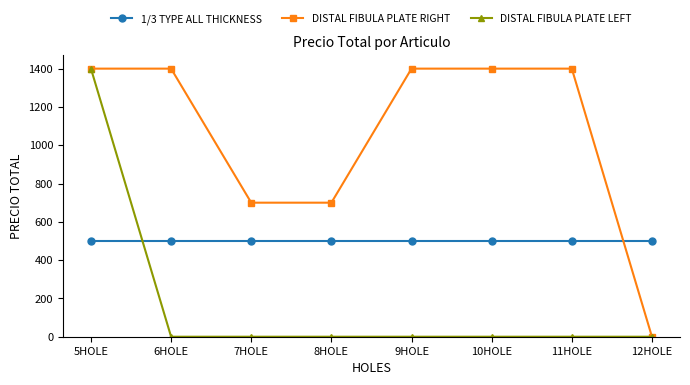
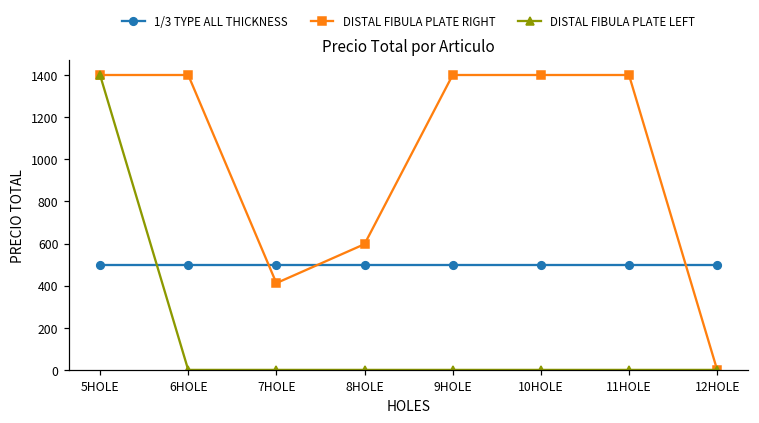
  {
    "1/3 TYPE ALL THICKNESS": {
      "5HOLE": 500,
      "6HOLE": 500,
      "7HOLE": 500,
      "8HOLE": 500,
      "9HOLE": 500,
      "10HOLE": 500,
      "11HOLE": 500,
      "12HOLE": 500
    },
    "DISTAL FIBULA PLATE RIGHT": {
      "6HOLE": 1400,
-     "7HOLE": 700,
-     "8HOLE": 700,
+     "7HOLE": 410,
+     "8HOLE": 600,
      "9HOLE": 1400,
      "10HOLE": 1400,
      "11HOLE": 1400
    },
    "DISTAL FIBULA PLATE LEFT": {
      "6HOLE": 0,
      "7HOLE": 0,
      "8HOLE": 0,
      "9HOLE": 0,
      "10HOLE": 0,
      "11HOLE": 0
    }
  }
